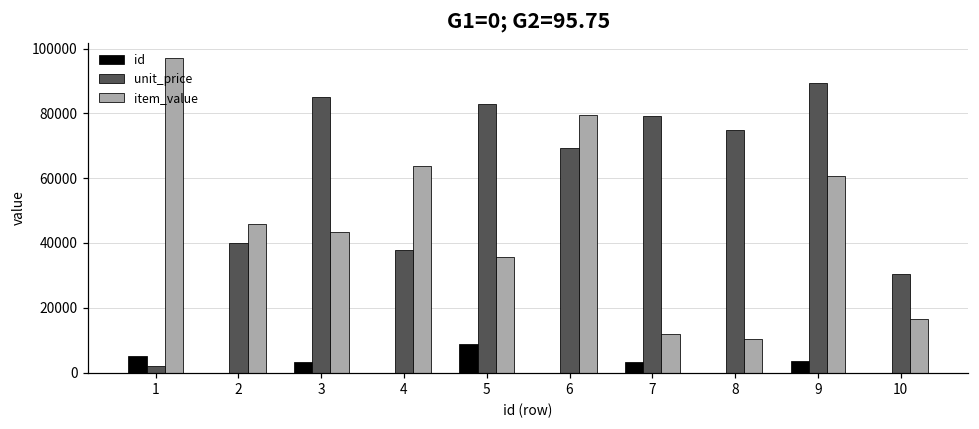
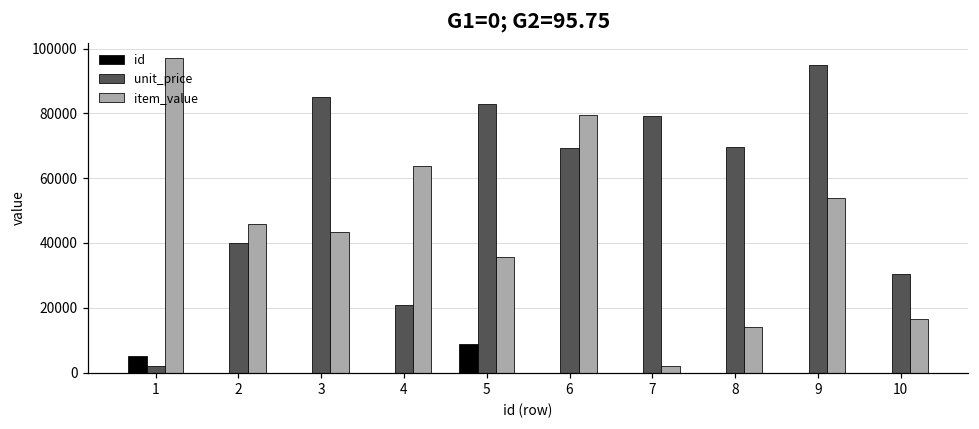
  {
    "id": {
      "1": 5000,
-     "3": 3000,
+     "3": 0,
      "5": 9000,
-     "7": 3000,
-     "9": 4000
+     "7": 0,
+     "9": 0
    },
    "unit_price": {
      "1": 2000,
      "2": 40000,
      "3": 85000,
-     "4": 38000,
+     "4": 21000,
      "5": 83000,
      "6": 69000,
      "7": 79000,
-     "8": 75000,
-     "9": 89000,
+     "8": 70000,
+     "9": 95000,
      "10": 30000
    },
    "item_value": {
      "1": 97000,
      "2": 46000,
      "3": 43000,
      "4": 64000,
      "5": 36000,
      "6": 79000,
-     "7": 12000,
-     "8": 11000,
-     "9": 61000,
+     "7": 2000,
+     "8": 14000,
+     "9": 54000,
      "10": 16000
    }
  }
